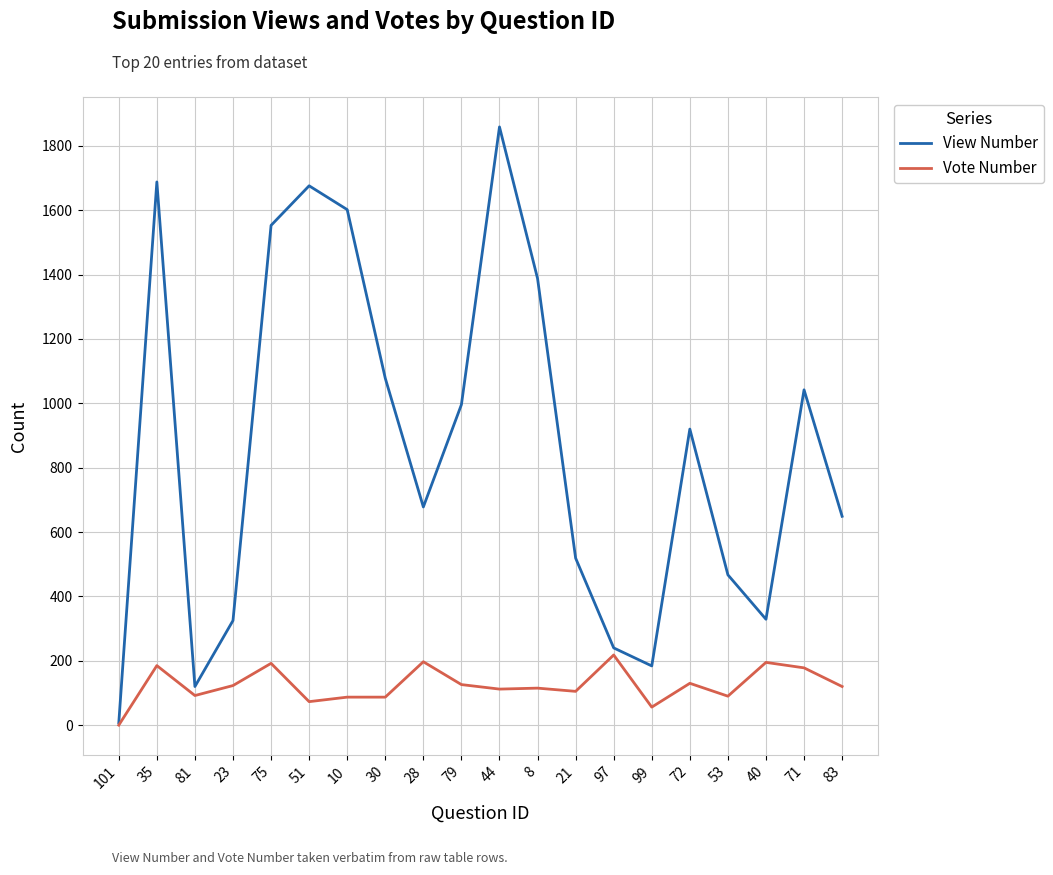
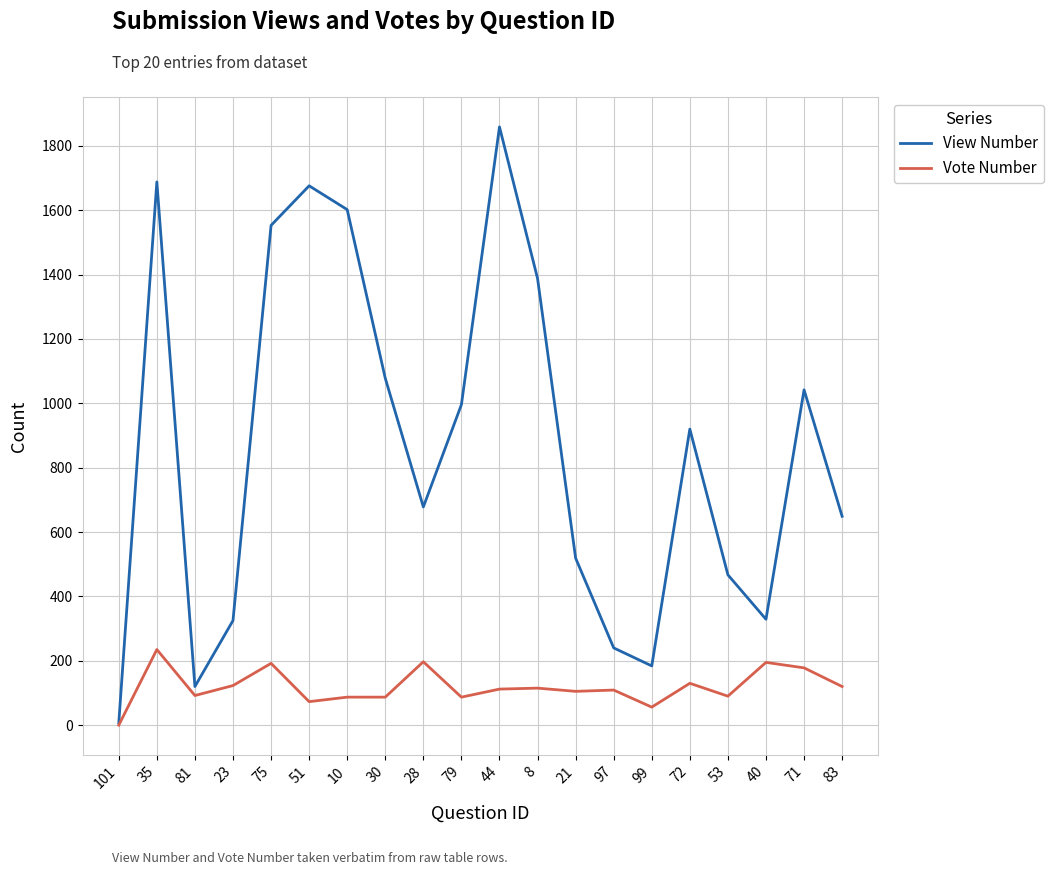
  {
    "View Number": {
      "35": 1690,
      "81": 120,
      "23": 330,
      "75": 1550,
      "51": 1680,
      "10": 1600,
      "30": 1080,
      "28": 680,
      "79": 1000,
      "44": 1860,
      "8": 1390,
      "21": 520,
      "97": 240,
      "99": 180,
      "72": 920,
      "53": 470,
      "40": 330,
      "71": 1040,
      "83": 650
    },
    "Vote Number": {
-     "35": 190,
+     "35": 240,
      "81": 90,
      "23": 120,
      "75": 190,
      "51": 70,
      "10": 90,
      "30": 90,
      "28": 200,
-     "79": 130,
+     "79": 90,
      "44": 110,
      "8": 120,
      "21": 110,
-     "97": 220,
+     "97": 110,
      "99": 60,
      "72": 130,
      "53": 90,
      "40": 200,
      "71": 180,
      "83": 120
    }
  }
